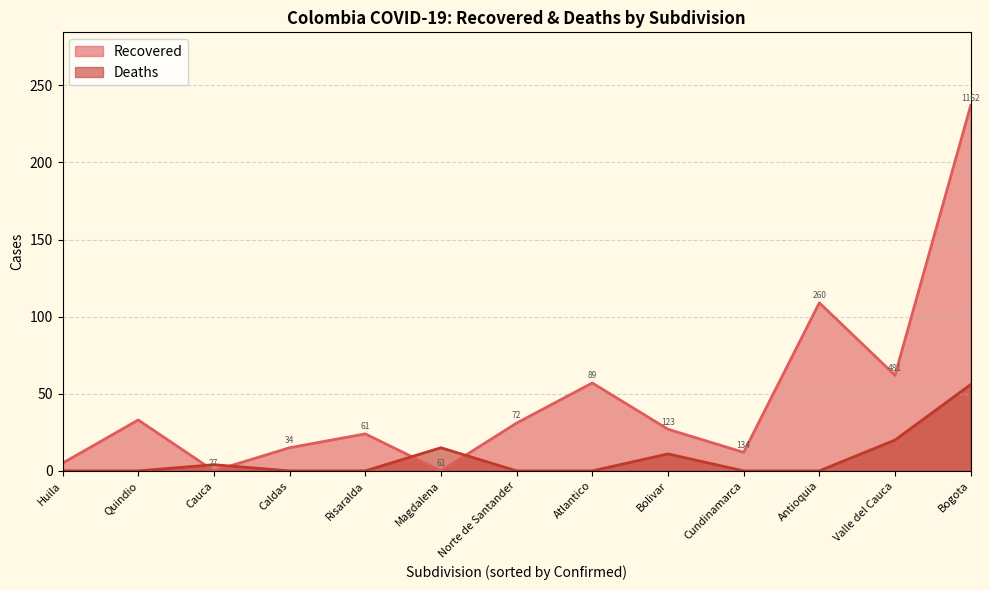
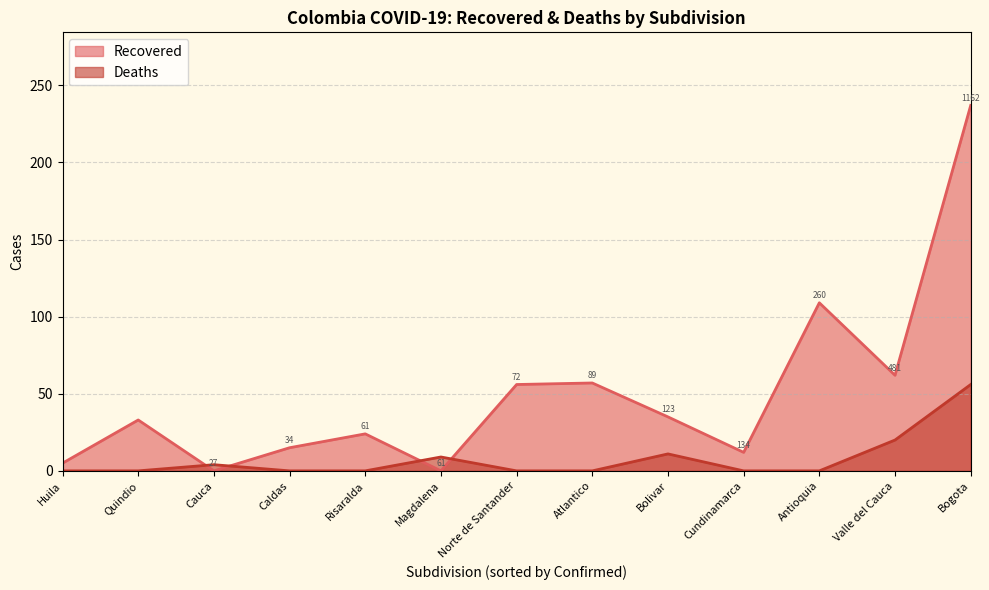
  {
    "Recovered": {
      "Huila": 5,
      "Quindio": 33,
      "Cauca": 0,
-     "Norte de Santander": 31,
-     "Bolivar": 27
+     "Norte de Santander": 56,
+     "Bolivar": 35
    },
    "Deaths": {
      "Huila": 0,
      "Quindio": 0,
      "Caldas": 0,
      "Risaralda": 0,
-     "Magdalena": 15,
+     "Magdalena": 9,
      "Norte de Santander": 0,
      "Atlantico": 0,
      "Bolivar": 11,
      "Cundinamarca": 0,
      "Antioquia": 0,
      "Valle del Cauca": 20,
      "Bogota": 56
    }
  }
